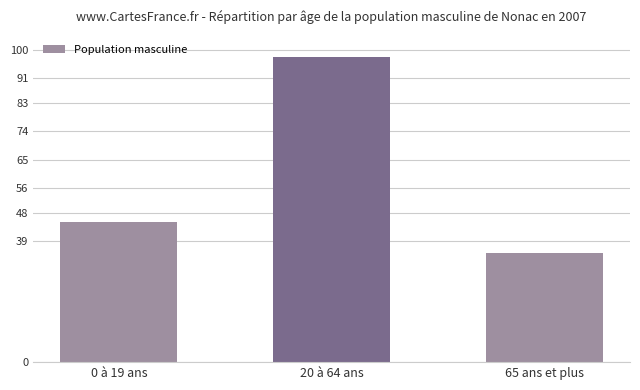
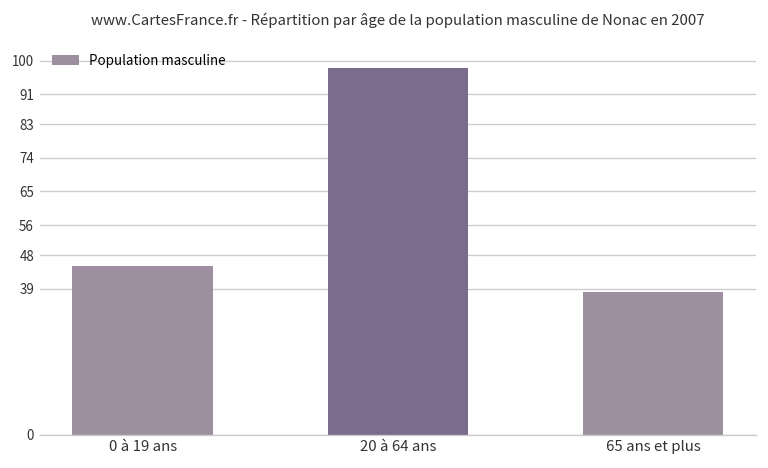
  {
    "0 à 19 ans": 45,
    "20 à 64 ans": 98,
-   "65 ans et plus": 35
+   "65 ans et plus": 38
  }
